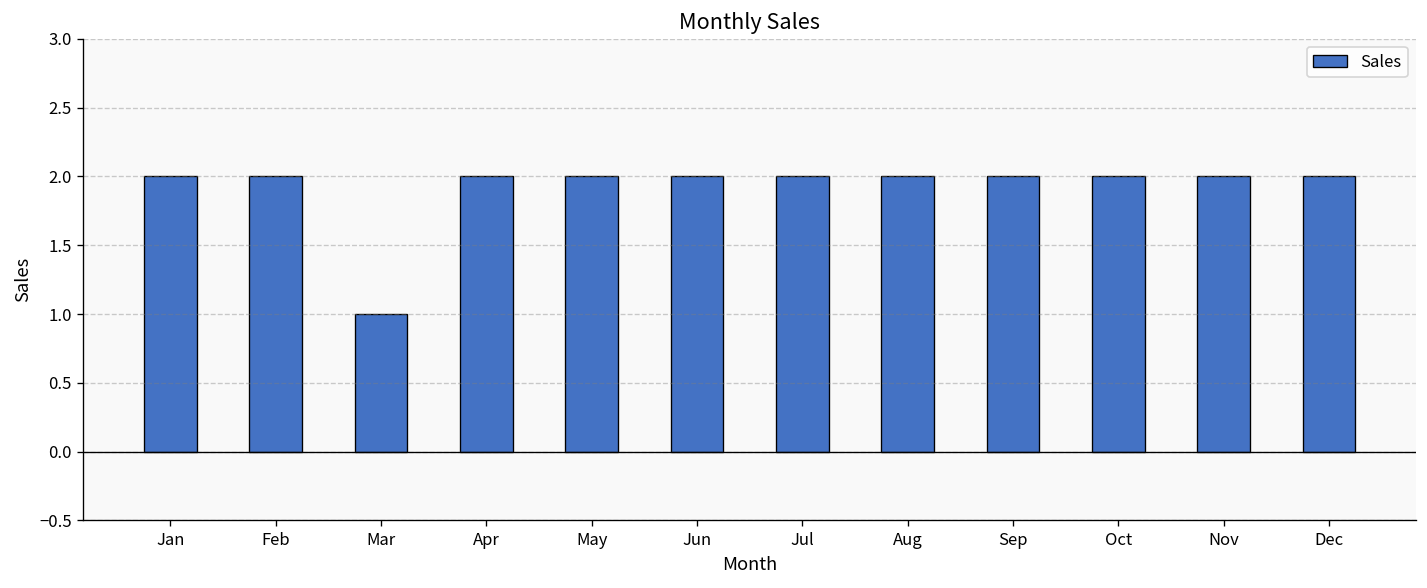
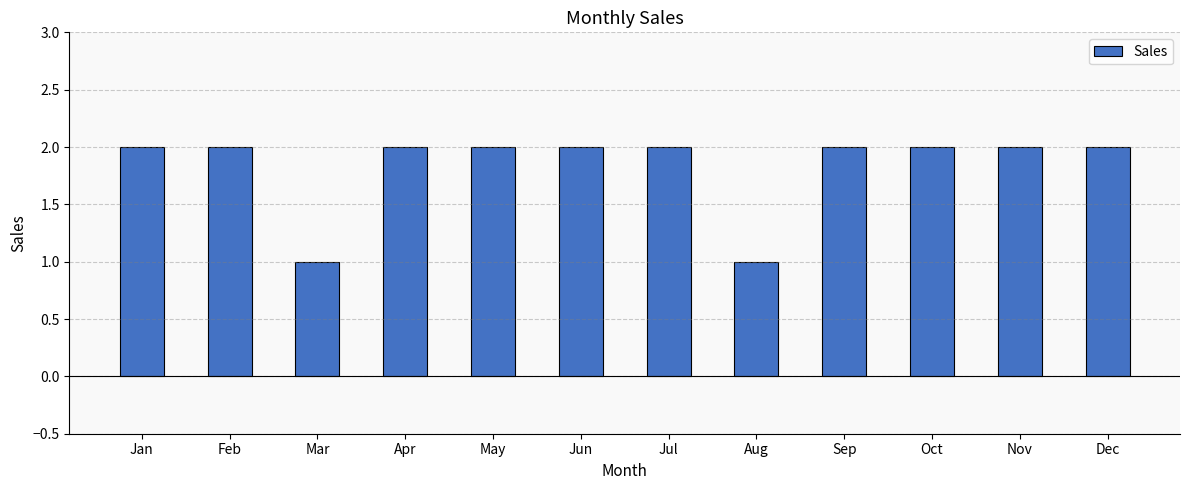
  {
    "Jan": 2,
    "Feb": 2,
    "Mar": 1,
    "Apr": 2,
    "May": 2,
    "Jun": 2,
    "Jul": 2,
-   "Aug": 2,
+   "Aug": 1,
    "Sep": 2,
    "Oct": 2,
    "Nov": 2,
    "Dec": 2
  }
